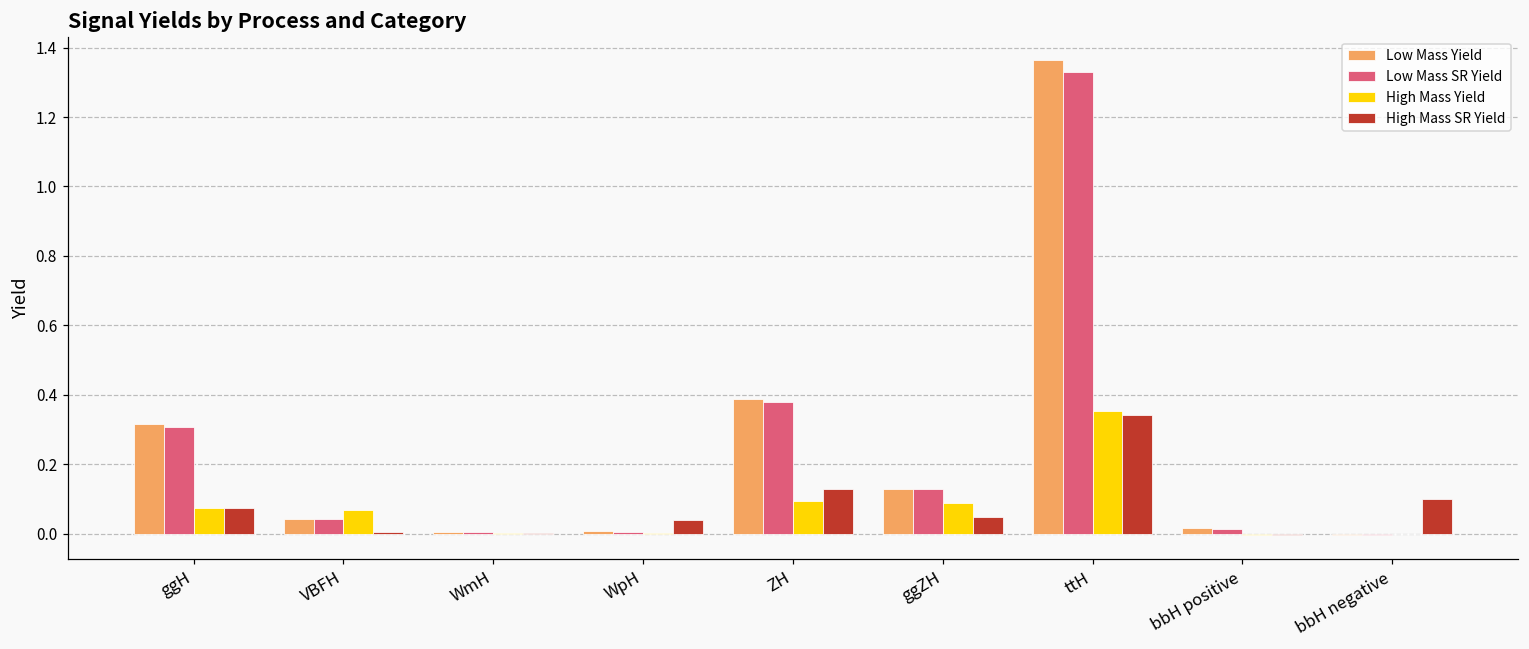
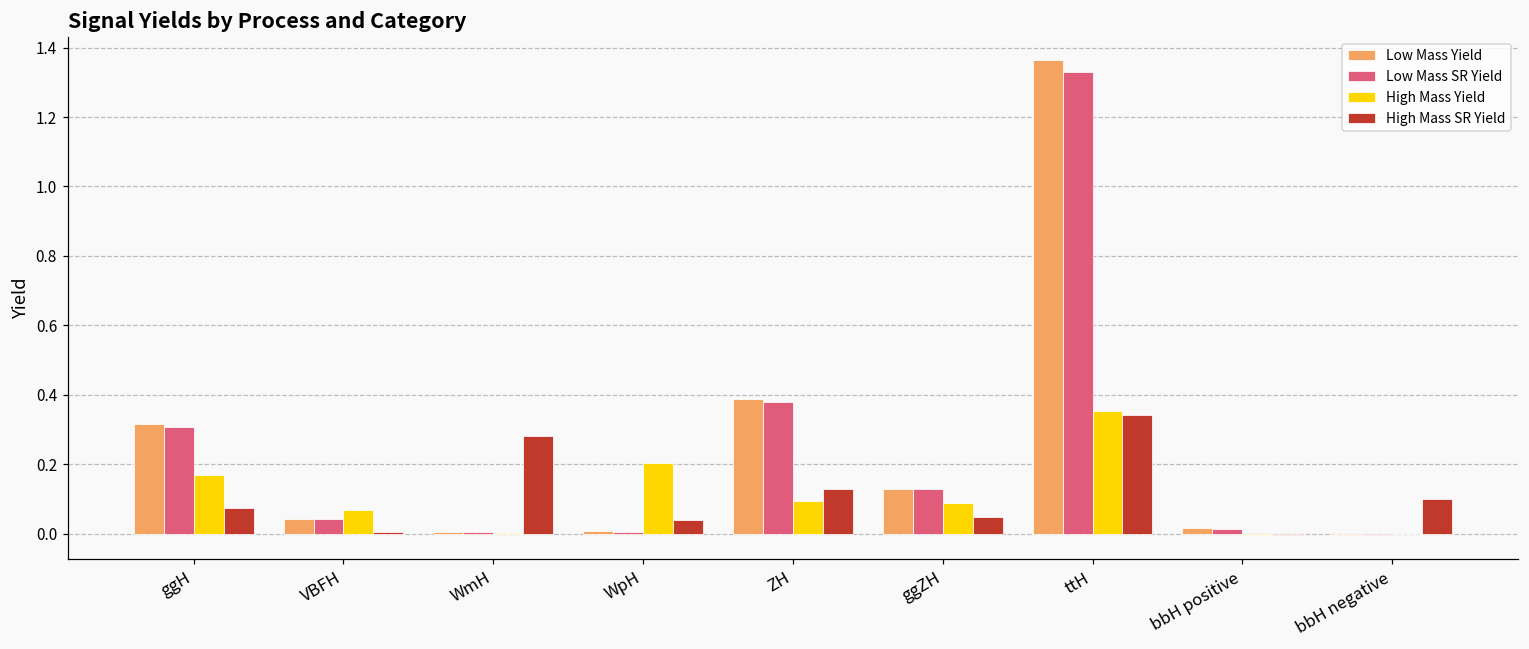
  {
    "Low Mass Yield": {
      "ggH": 0.32,
      "VBFH": 0.04,
      "ZH": 0.39,
      "ggZH": 0.13,
      "ttH": 1.36,
      "bbH positive": 0.02
    },
    "Low Mass SR Yield": {
      "ggH": 0.31,
      "VBFH": 0.04,
      "ZH": 0.38,
      "ggZH": 0.13,
      "ttH": 1.33,
      "bbH positive": 0.01
    },
    "High Mass Yield": {
-     "ggH": 0.07,
+     "ggH": 0.17,
      "VBFH": 0.07,
-     "WpH": 0.00,
+     "WpH": 0.20,
      "ZH": 0.10,
      "ggZH": 0.09,
      "ttH": 0.35,
      "bbH negative": 0.00
    },
    "High Mass SR Yield": {
      "ggH": 0.07,
-     "WmH": 0.00,
+     "WmH": 0.28,
      "WpH": 0.04,
      "ZH": 0.13,
      "ggZH": 0.05,
      "ttH": 0.34,
      "bbH negative": 0.10
    }
  }
